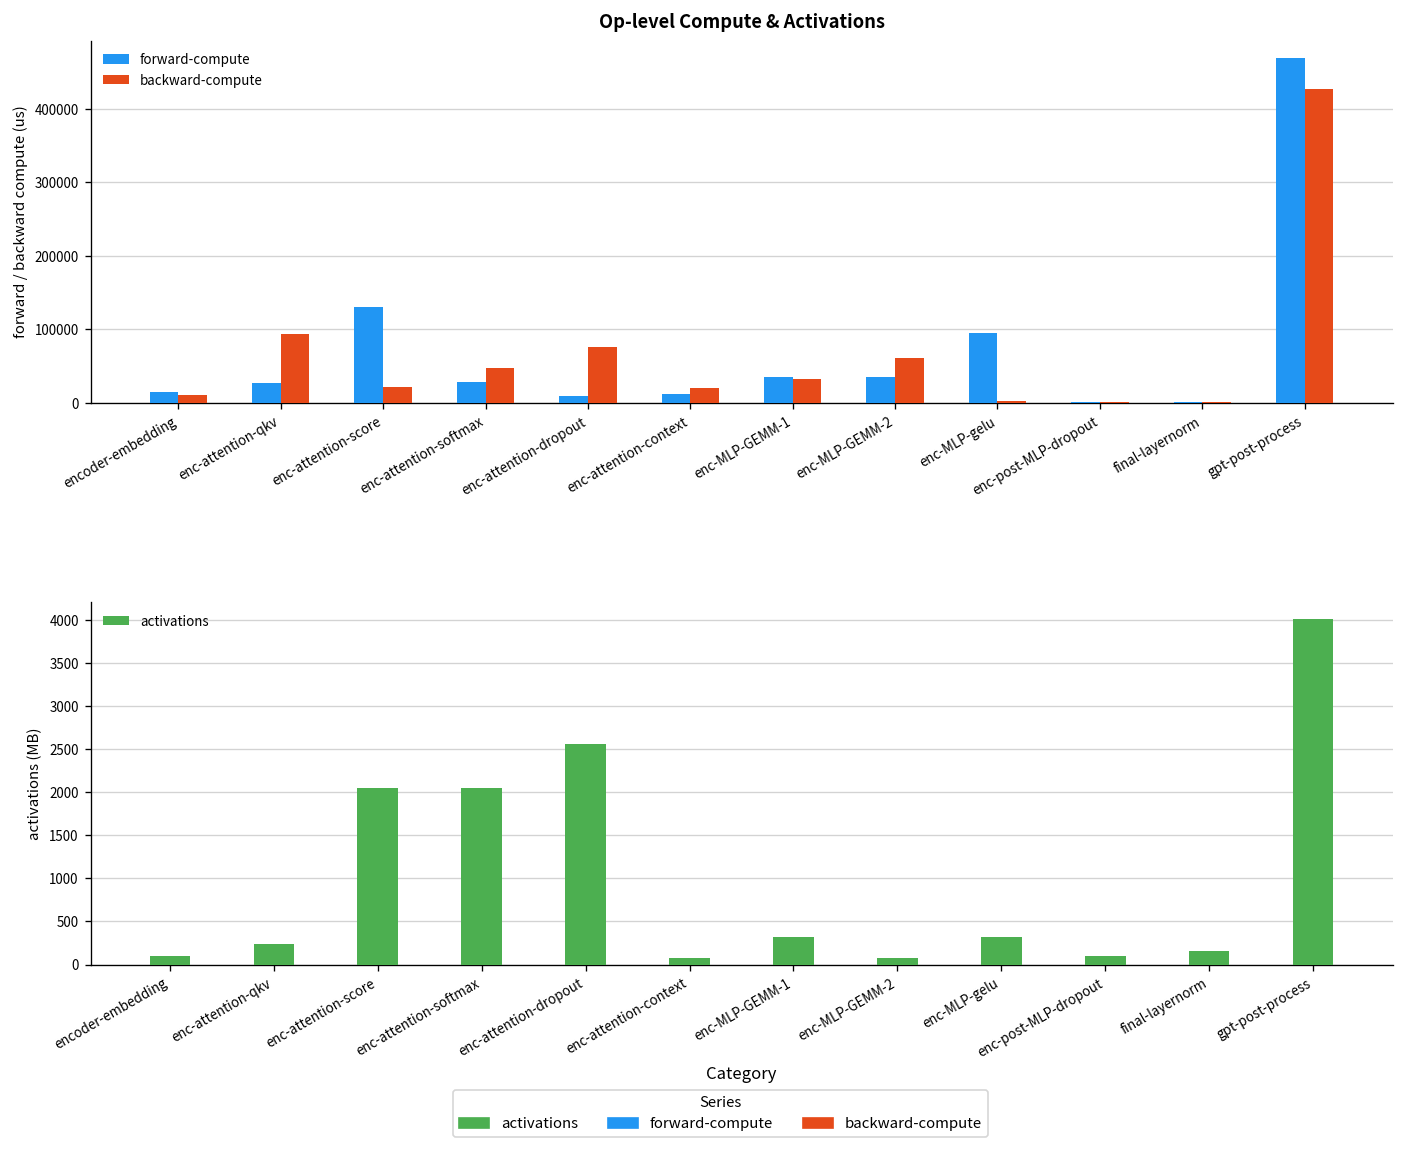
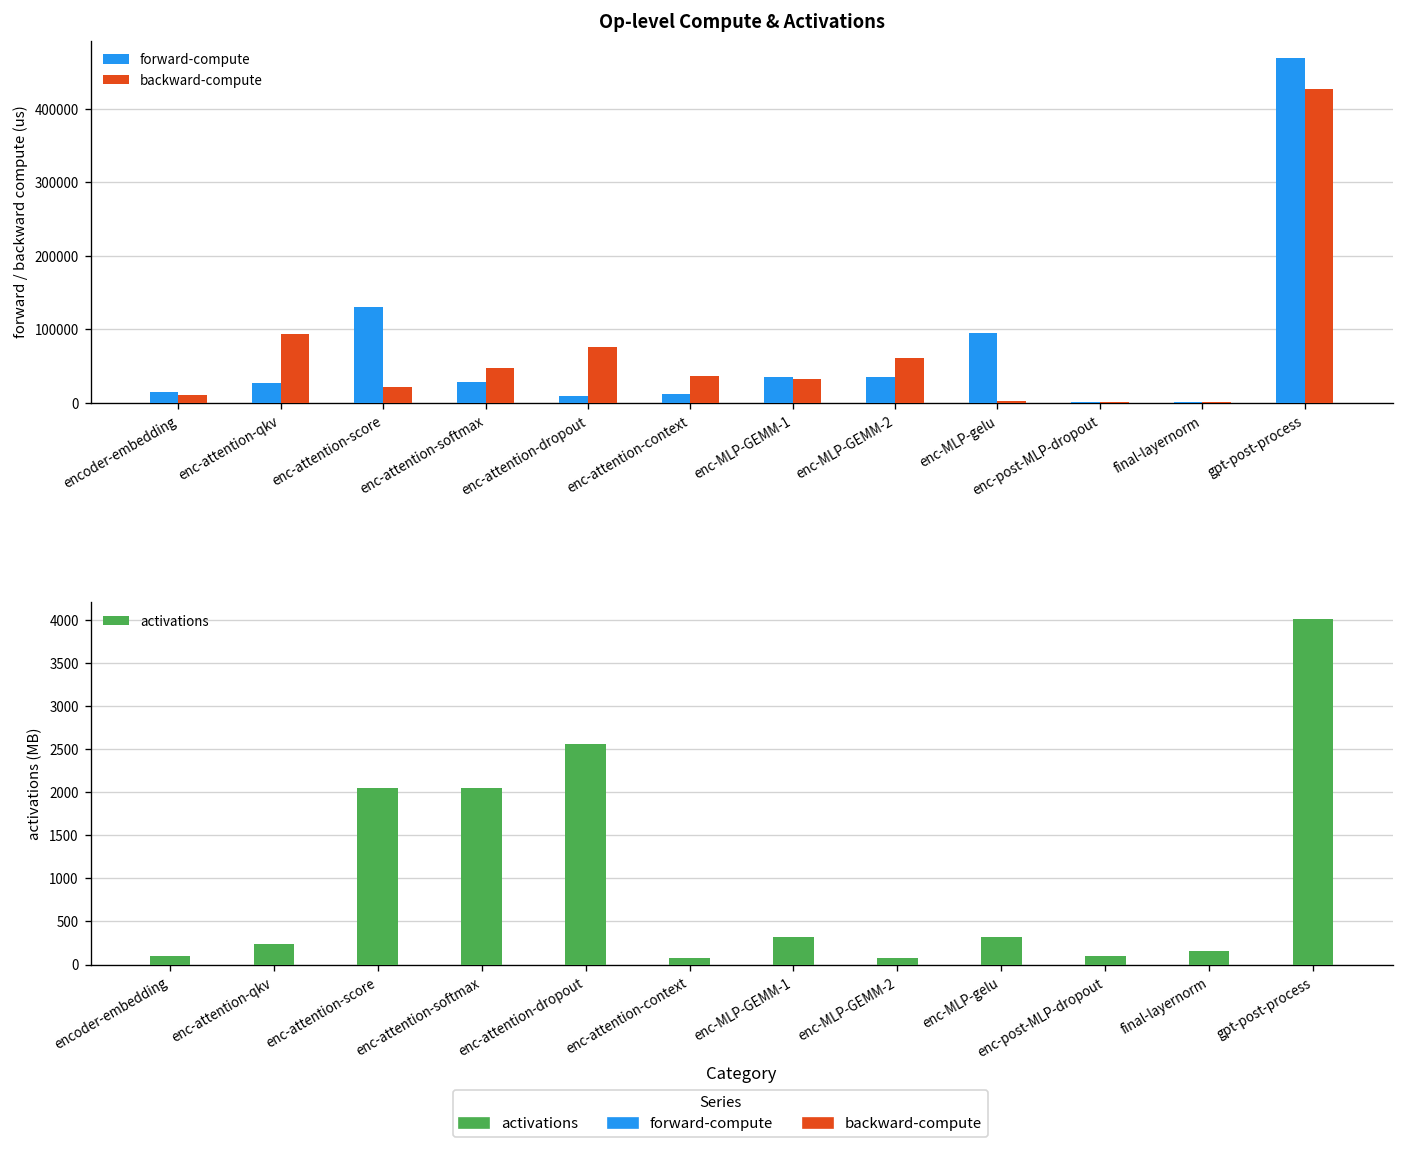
  {
    "Op-level Compute & Activations": {
      "forward-compute": {
        "encoder-embedding": 10000,
        "enc-attention-qkv": 30000,
        "enc-attention-score": 130000,
        "enc-attention-softmax": 30000,
        "enc-attention-dropout": 10000,
        "enc-attention-context": 10000,
        "enc-MLP-GEMM-1": 30000,
        "enc-MLP-GEMM-2": 30000,
        "enc-MLP-gelu": 100000,
        "gpt-post-process": 470000
      },
      "backward-compute": {
        "encoder-embedding": 10000,
        "enc-attention-qkv": 90000,
        "enc-attention-score": 20000,
        "enc-attention-softmax": 50000,
        "enc-attention-dropout": 80000,
-       "enc-attention-context": 20000,
+       "enc-attention-context": 40000,
        "enc-MLP-GEMM-1": 30000,
        "enc-MLP-GEMM-2": 60000,
        "gpt-post-process": 430000
      }
    }
  }
